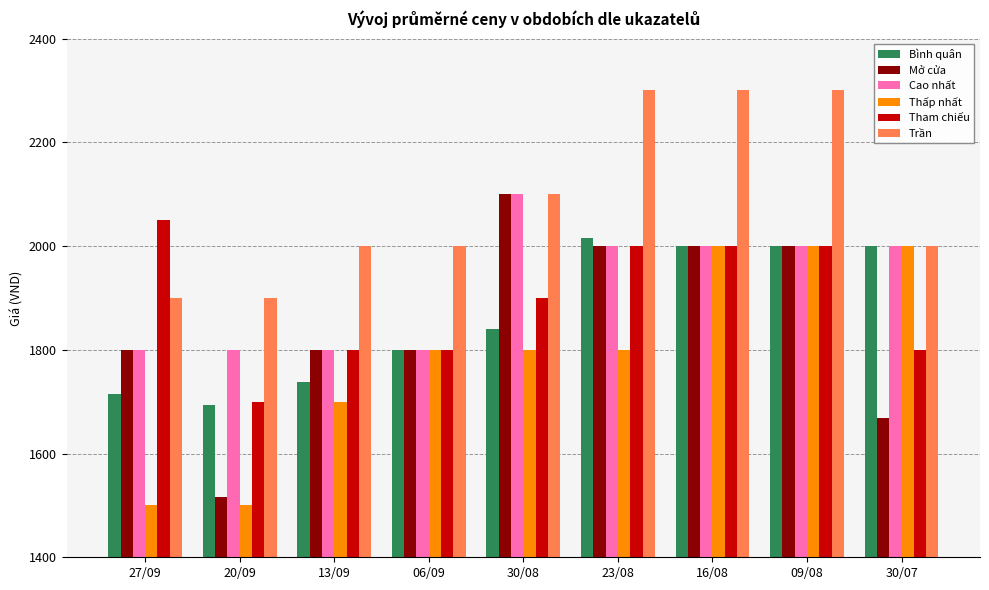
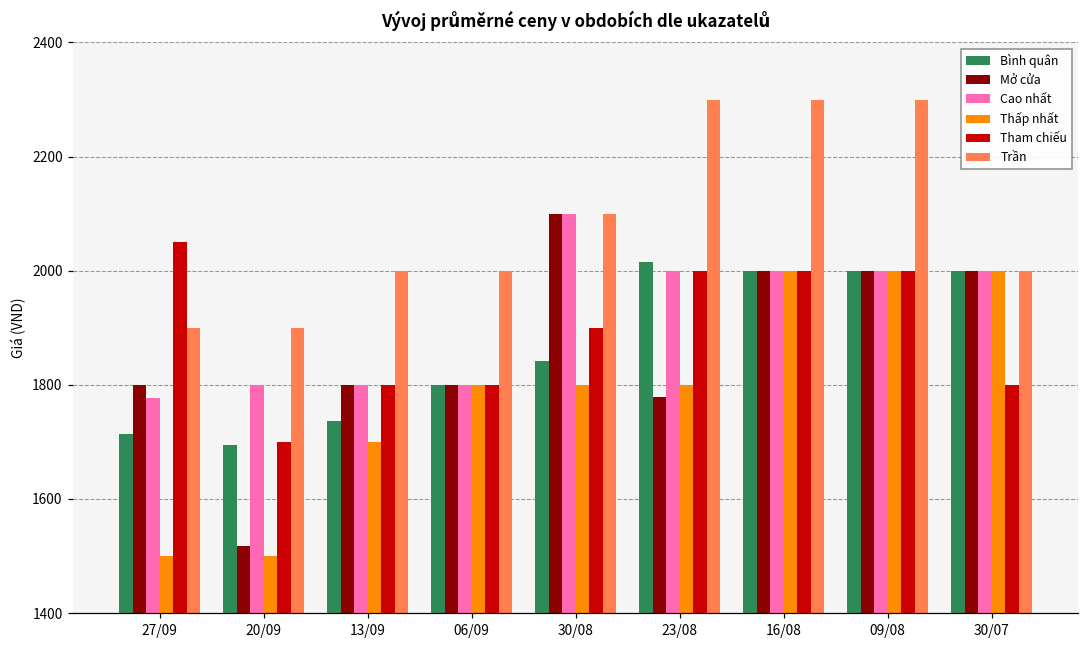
  {
    "Bình quân": {
      "27/09": 1710,
      "20/09": 1690,
      "13/09": 1740,
      "06/09": 1800,
      "30/08": 1840,
      "23/08": 2020,
      "16/08": 2000,
      "09/08": 2000,
      "30/07": 2000
    },
    "Mở cửa": {
      "27/09": 1800,
      "20/09": 1520,
      "13/09": 1800,
      "06/09": 1800,
      "30/08": 2100,
-     "23/08": 2000,
+     "23/08": 1780,
      "16/08": 2000,
      "09/08": 2000,
-     "30/07": 1670
+     "30/07": 2000
    },
    "Cao nhất": {
-     "27/09": 1800,
+     "27/09": 1780,
      "20/09": 1800,
      "13/09": 1800,
      "06/09": 1800,
      "30/08": 2100,
      "23/08": 2000,
      "16/08": 2000,
      "09/08": 2000,
      "30/07": 2000
    },
    "Thấp nhất": {
      "27/09": 1500,
      "20/09": 1500,
      "13/09": 1700,
      "06/09": 1800,
      "30/08": 1800,
      "23/08": 1800,
      "16/08": 2000,
      "09/08": 2000,
      "30/07": 2000
    },
    "Tham chiếu": {
      "27/09": 2050,
      "20/09": 1700,
      "13/09": 1800,
      "06/09": 1800,
      "30/08": 1900,
      "23/08": 2000,
      "16/08": 2000,
      "09/08": 2000,
      "30/07": 1800
    },
    "Trần": {
      "27/09": 1900,
      "20/09": 1900,
      "13/09": 2000,
      "06/09": 2000,
      "30/08": 2100,
      "23/08": 2300,
      "16/08": 2300,
      "09/08": 2300,
      "30/07": 2000
    }
  }
